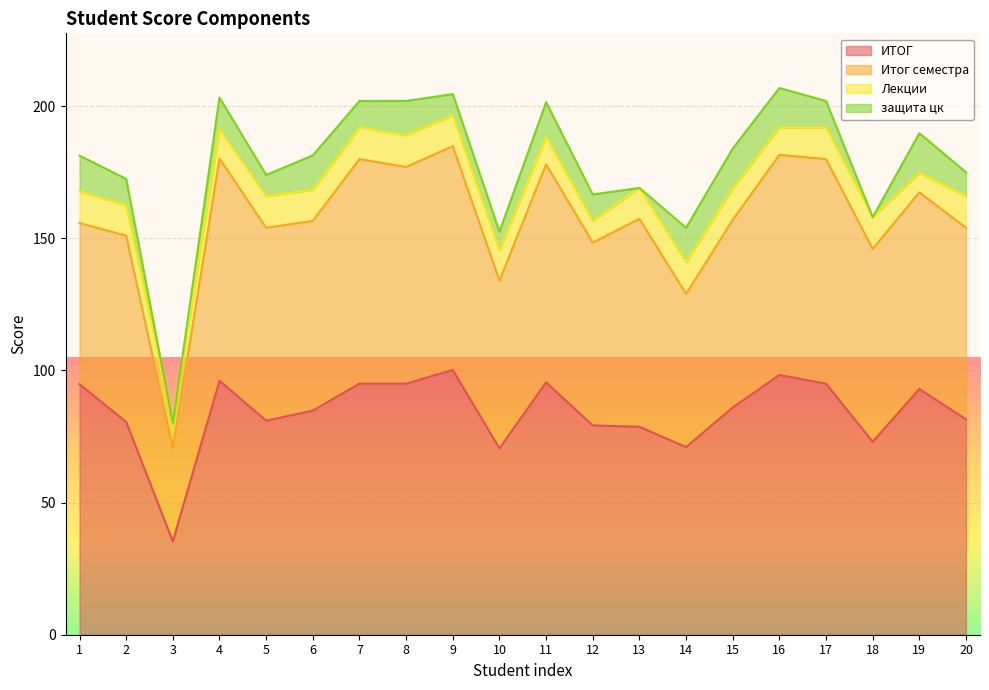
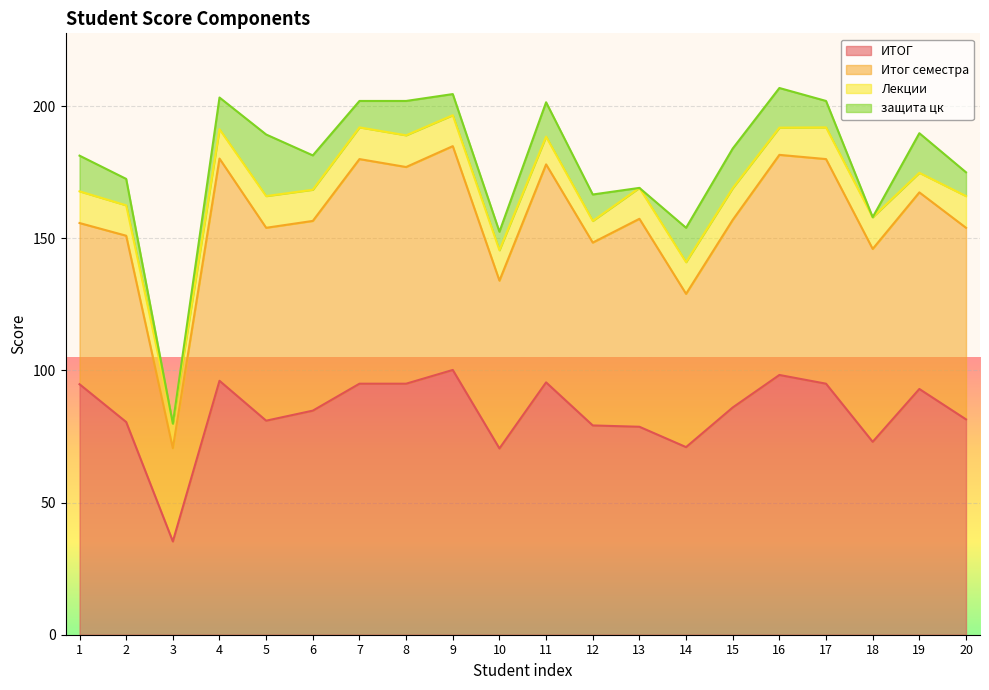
  {
    "ИТОГ": {
      "1": 95,
      "2": 81,
      "3": 35,
      "4": 96,
      "5": 81,
      "6": 85,
      "7": 95,
      "8": 95,
      "9": 100,
      "10": 71,
      "11": 96,
      "12": 79,
      "13": 79,
      "14": 71,
      "15": 86,
      "16": 98,
      "17": 95,
      "18": 73,
      "19": 93,
      "20": 82
    },
    "защита цк": {
      "1": 14,
      "2": 10,
      "4": 12,
-     "5": 8,
+     "5": 23,
      "6": 13,
      "7": 10,
      "8": 13,
      "9": 8,
      "10": 7,
      "11": 13,
      "12": 10,
      "14": 13,
      "15": 15,
      "16": 15,
      "17": 10,
      "19": 15,
      "20": 9
    }
  }
